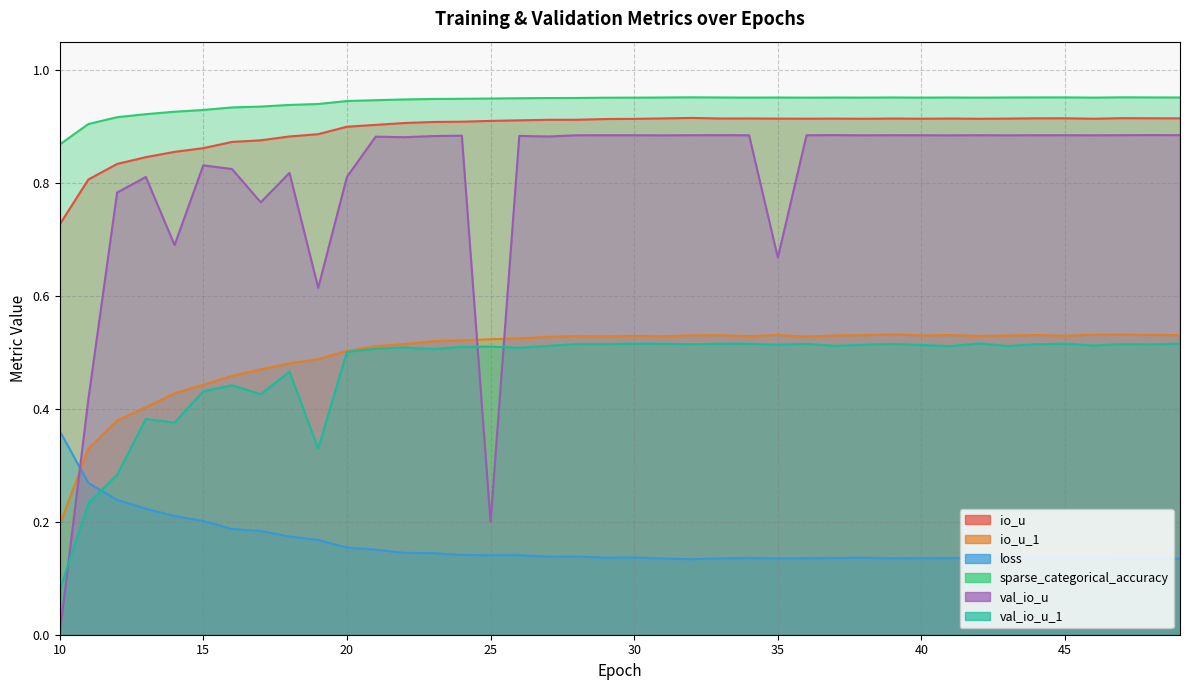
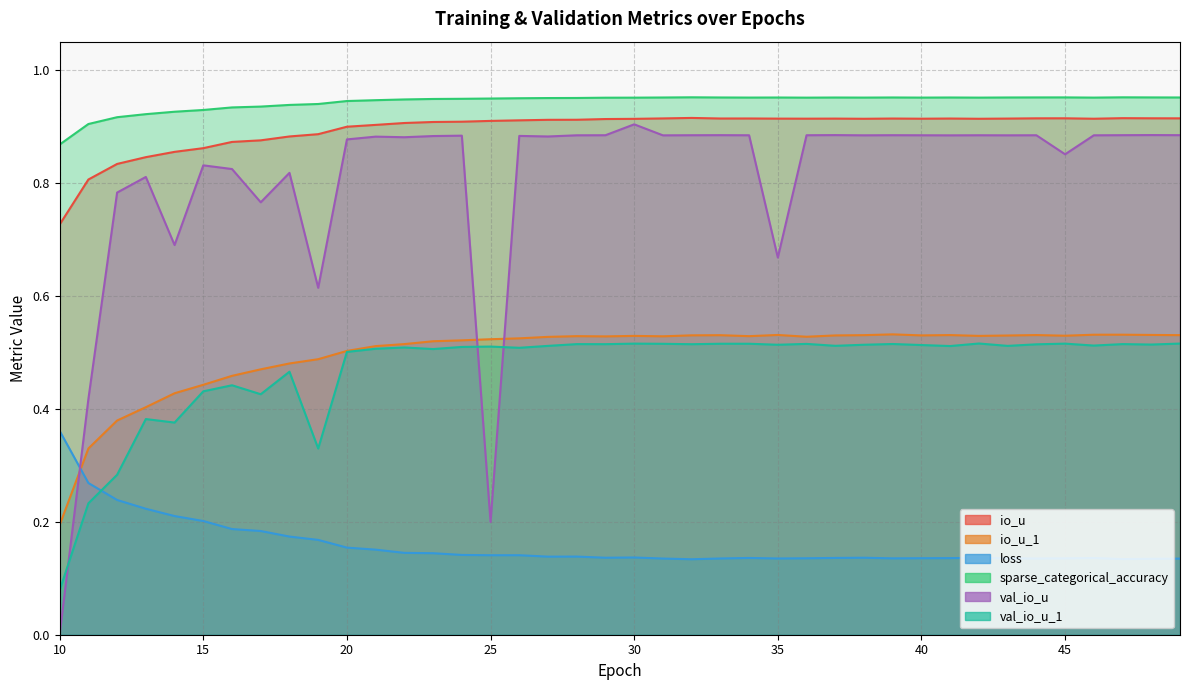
  {
    "val_io_u": {
      "10": 0.00,
      "15": 0.83,
-     "20": 0.81,
+     "20": 0.88,
      "25": 0.20,
-     "30": 0.88,
+     "30": 0.90,
      "35": 0.67,
      "40": 0.88,
-     "45": 0.88
+     "45": 0.85
    }
  }
